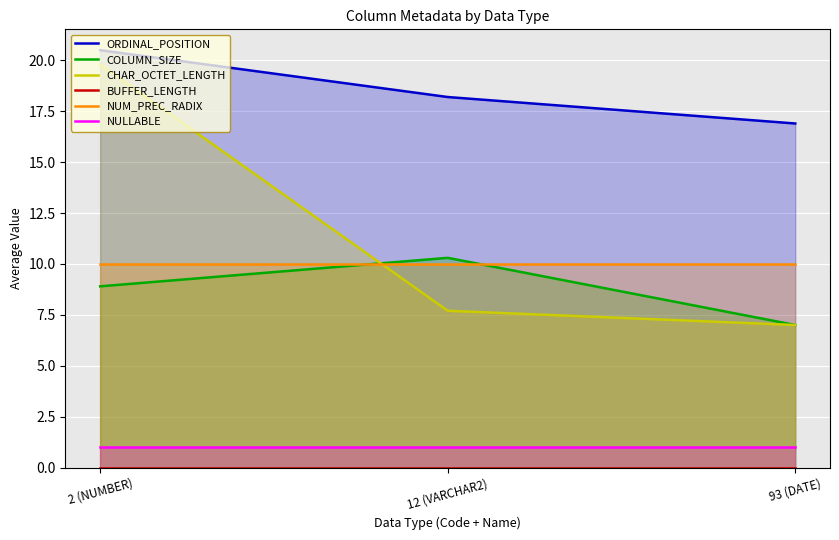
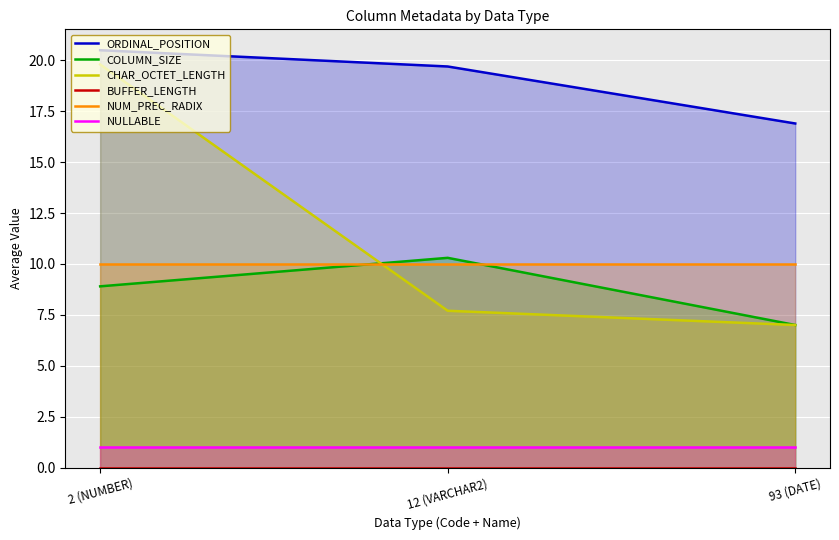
  {
    "ORDINAL_POSITION": {
-     "12 (VARCHAR2)": 18.2,
+     "12 (VARCHAR2)": 19.7,
      "93 (DATE)": 16.9
    },
    "COLUMN_SIZE": {
      "2 (NUMBER)": 8.9,
      "12 (VARCHAR2)": 10.3
    },
    "CHAR_OCTET_LENGTH": {
      "12 (VARCHAR2)": 7.7
    },
    "BUFFER_LENGTH": {
      "2 (NUMBER)": 0.0,
      "12 (VARCHAR2)": 0.0,
      "93 (DATE)": 0.0
    },
    "NUM_PREC_RADIX": {
      "2 (NUMBER)": 10.0,
      "12 (VARCHAR2)": 10.0,
      "93 (DATE)": 10.0
    },
    "NULLABLE": {
      "2 (NUMBER)": 1.0,
      "12 (VARCHAR2)": 1.0,
      "93 (DATE)": 1.0
    }
  }
